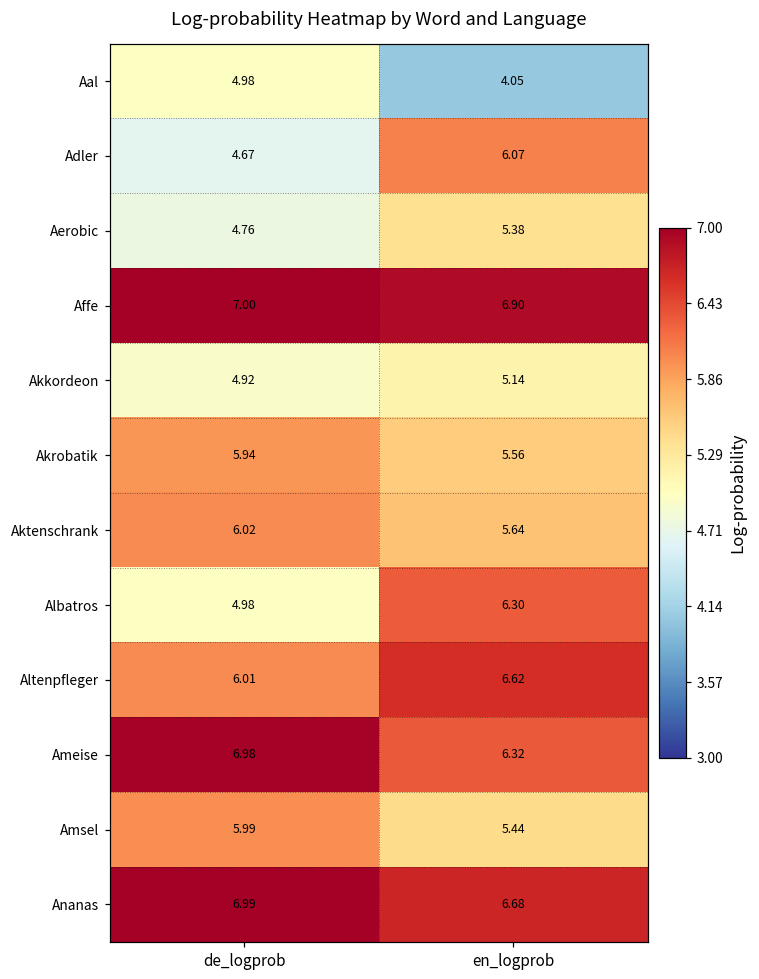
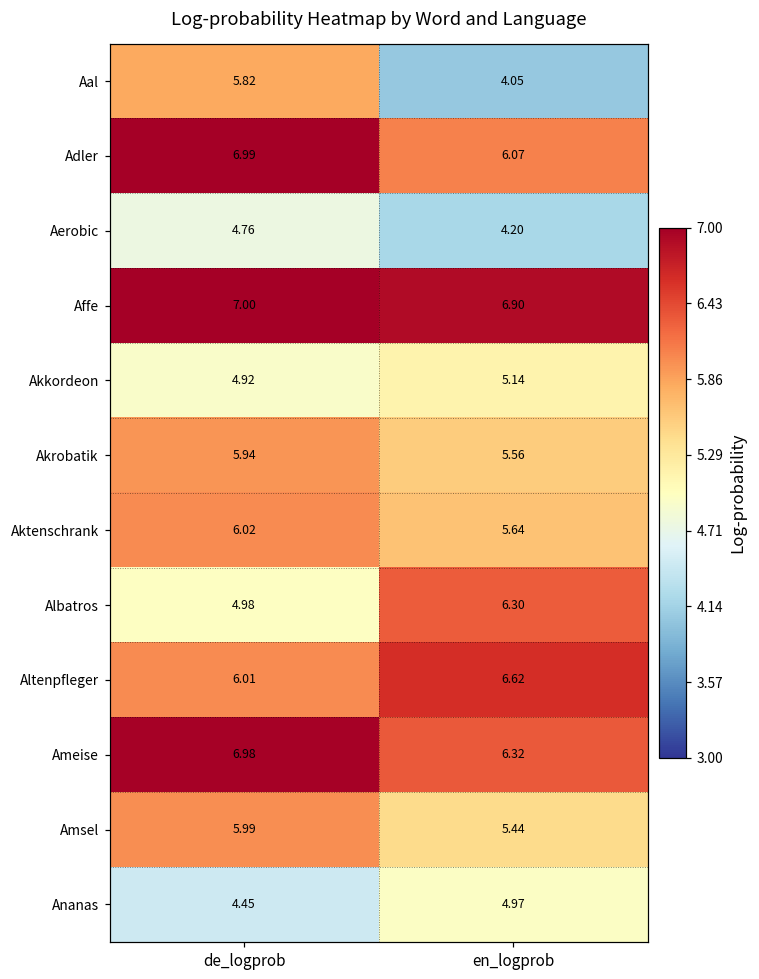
  {
    "Aal": {
-     "de_logprob": 4.98,
+     "de_logprob": 5.82,
      "en_logprob": 4.05
    },
    "Adler": {
-     "de_logprob": 4.67,
+     "de_logprob": 6.99,
      "en_logprob": 6.07
    },
    "Aerobic": {
      "de_logprob": 4.76,
-     "en_logprob": 5.38
+     "en_logprob": 4.20
    },
    "Affe": {
      "de_logprob": 7.00,
      "en_logprob": 6.90
    },
    "Akkordeon": {
      "de_logprob": 4.92,
      "en_logprob": 5.14
    },
    "Akrobatik": {
      "de_logprob": 5.94,
      "en_logprob": 5.56
    },
    "Aktenschrank": {
      "de_logprob": 6.02,
      "en_logprob": 5.64
    },
    "Albatros": {
      "de_logprob": 4.98,
      "en_logprob": 6.30
    },
    "Altenpfleger": {
      "de_logprob": 6.01,
      "en_logprob": 6.62
    },
    "Ameise": {
      "de_logprob": 6.98,
      "en_logprob": 6.32
    },
    "Amsel": {
      "de_logprob": 5.99,
      "en_logprob": 5.44
    },
    "Ananas": {
-     "de_logprob": 6.99,
-     "en_logprob": 6.68
+     "de_logprob": 4.45,
+     "en_logprob": 4.97
    }
  }
